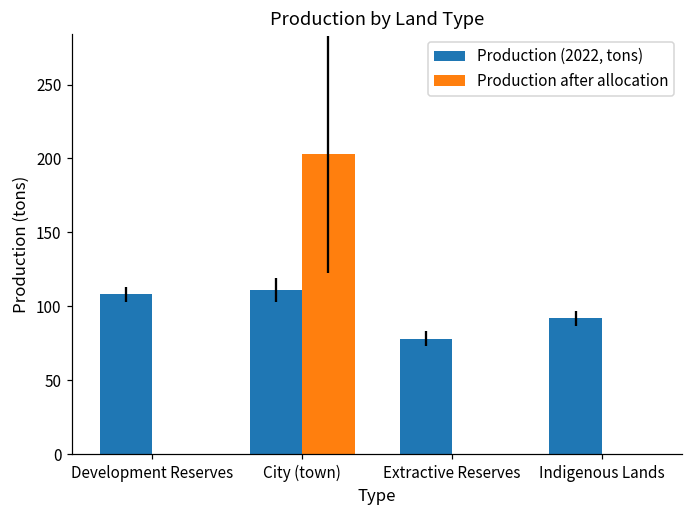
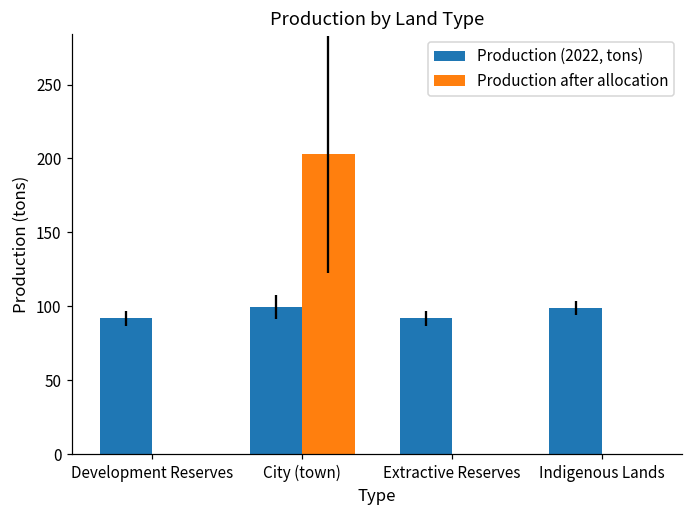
  {
    "Production (2022, tons)": {
-     "Development Reserves": 108,
-     "City (town)": 111,
-     "Extractive Reserves": 78,
-     "Indigenous Lands": 92
+     "Development Reserves": 92,
+     "City (town)": 100,
+     "Extractive Reserves": 92,
+     "Indigenous Lands": 99
    },
    "Production after allocation": {
      "Development Reserves": 0,
      "City (town)": 203,
      "Extractive Reserves": 0,
      "Indigenous Lands": 0
    }
  }
